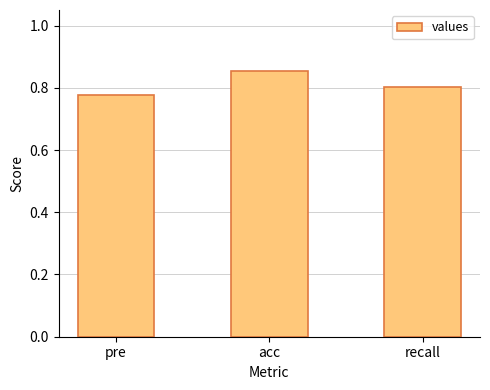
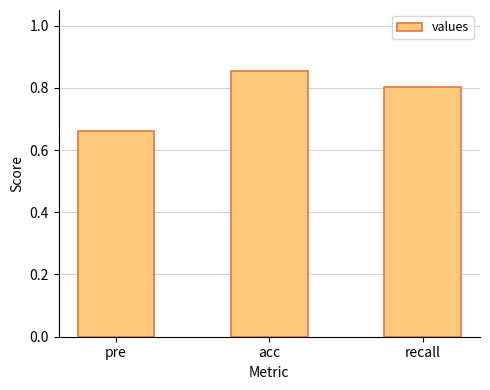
  {
-   "pre": 0.78,
+   "pre": 0.66,
    "acc": 0.85,
    "recall": 0.80
  }
